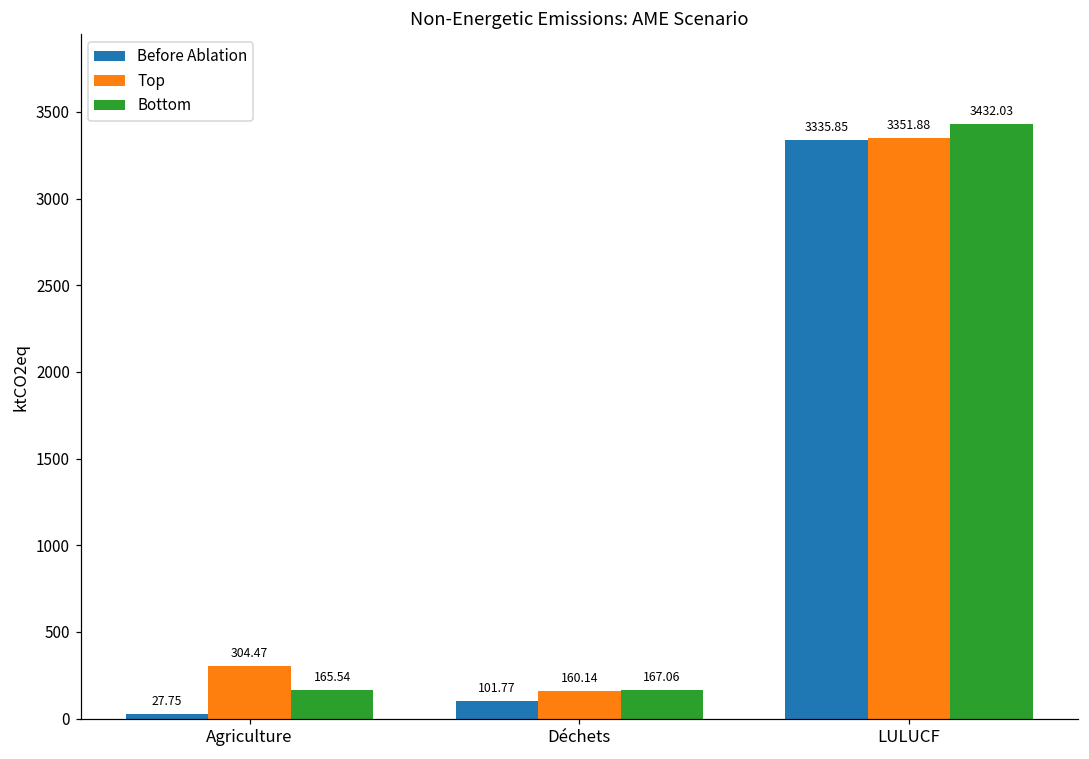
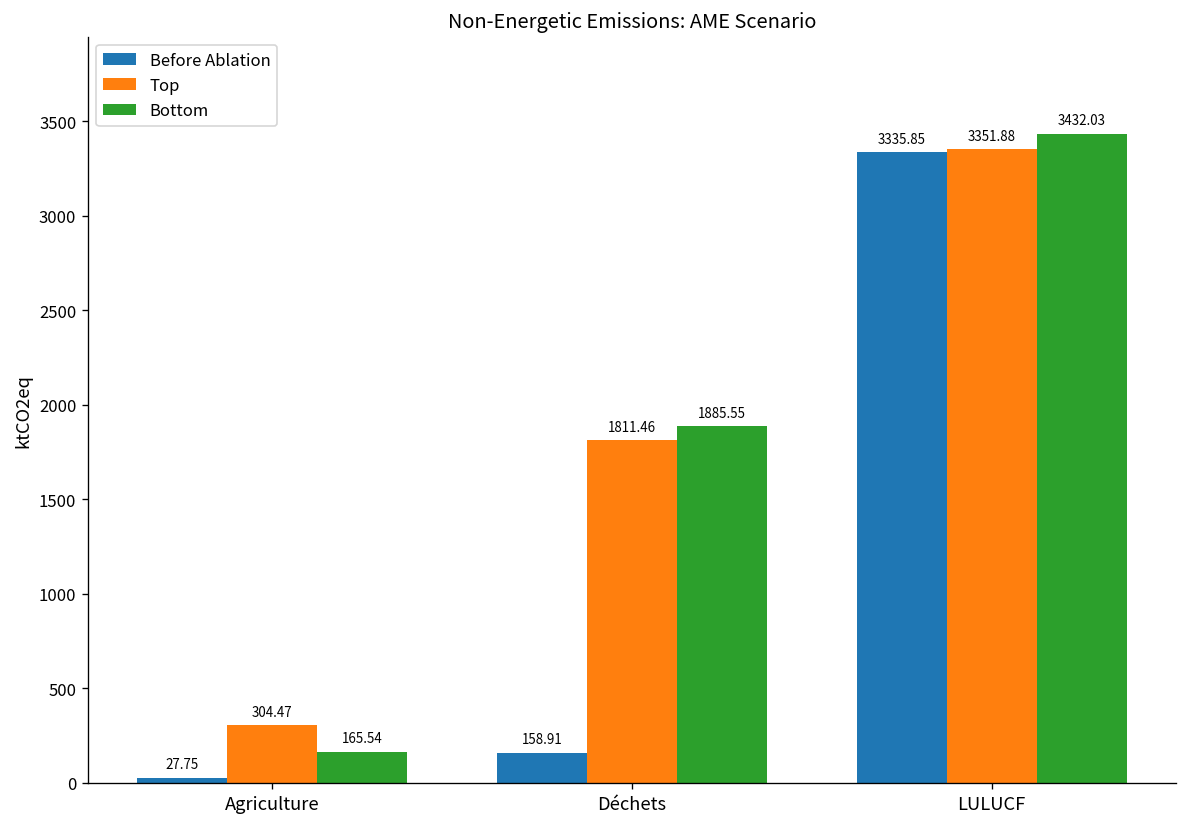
  {
    "Before Ablation": {
      "Agriculture": 27.75,
-     "Déchets": 101.77,
+     "Déchets": 158.91,
      "LULUCF": 3335.85
    },
    "Top": {
      "Agriculture": 304.47,
-     "Déchets": 160.14,
+     "Déchets": 1811.46,
      "LULUCF": 3351.88
    },
    "Bottom": {
      "Agriculture": 165.54,
-     "Déchets": 167.06,
+     "Déchets": 1885.55,
      "LULUCF": 3432.03
    }
  }
